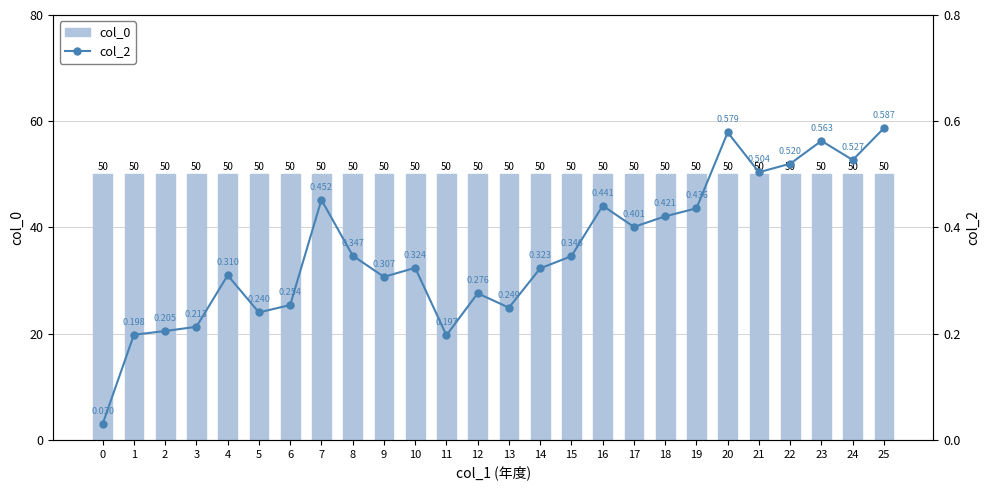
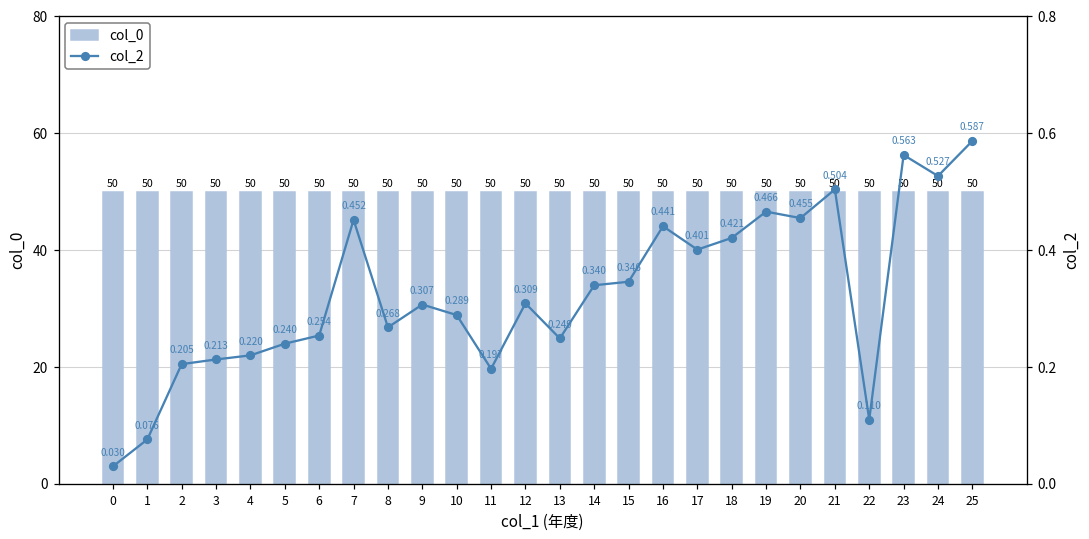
  {
    "col_0": {
      "0": 50,
      "1": 50,
      "2": 50,
      "3": 50,
      "4": 50,
      "5": 50,
      "6": 50,
      "7": 50,
      "8": 50,
      "9": 50,
      "10": 50,
      "11": 50,
      "12": 50,
      "13": 50,
      "14": 50,
      "15": 50,
      "16": 50,
      "17": 50,
      "18": 50,
      "19": 50,
      "20": 50,
      "23": 50,
      "25": 50
    },
    "col_2": {
      "0": 0.030,
-     "1": 0.198,
+     "1": 0.076,
      "2": 0.205,
      "3": 0.213,
-     "4": 0.310,
+     "4": 0.220,
      "5": 0.240,
      "6": 0.254,
      "7": 0.452,
-     "8": 0.347,
+     "8": 0.268,
      "9": 0.307,
-     "10": 0.324,
+     "10": 0.289,
      "11": 0.197,
-     "12": 0.276,
+     "12": 0.309,
      "13": 0.249,
-     "14": 0.323,
+     "14": 0.340,
      "15": 0.346,
      "16": 0.441,
      "17": 0.401,
      "18": 0.421,
-     "19": 0.436,
-     "20": 0.579,
+     "19": 0.466,
+     "20": 0.455,
      "21": 0.504,
-     "22": 0.520,
+     "22": 0.110,
      "23": 0.563,
      "24": 0.527,
      "25": 0.587
    }
  }
